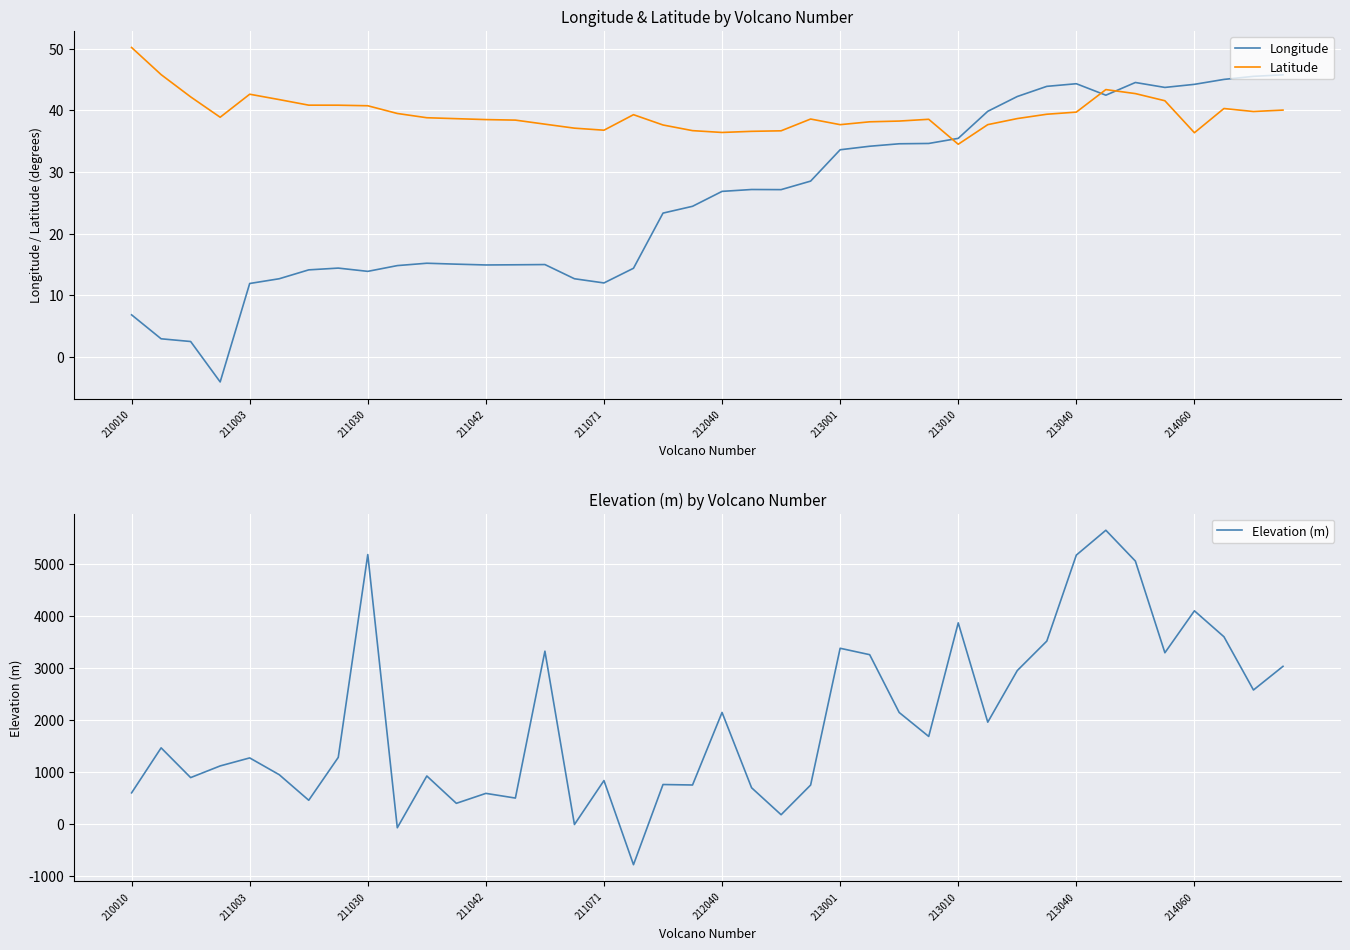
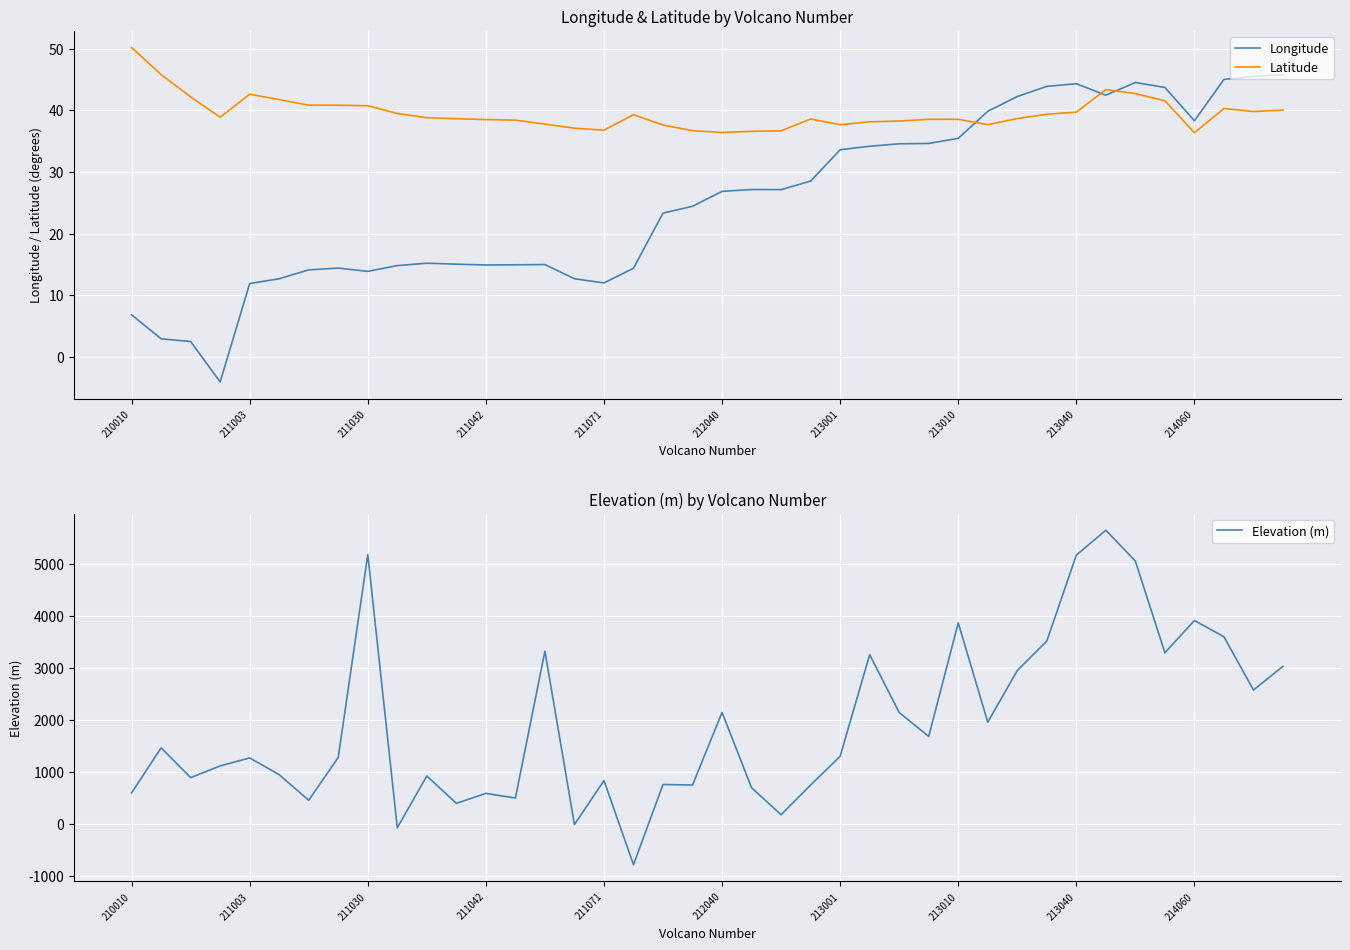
  {
    "Longitude & Latitude by Volcano Number": {
      "Longitude": {
        "210010": 7,
        "211003": 12,
        "211030": 14,
        "211042": 15,
        "211071": 12,
        "212040": 27,
        "213001": 34,
        "213010": 35,
        "213040": 44,
-       "214060": 44
+       "214060": 38
      },
      "Latitude": {
        "210010": 50,
        "211003": 43,
        "211030": 41,
        "211042": 38,
        "211071": 37,
        "212040": 36,
        "213001": 38,
-       "213010": 34,
+       "213010": 39,
        "213040": 40,
        "214060": 36
      }
    },
    "Elevation (m) by Volcano Number": {
      "210010": 600,
      "211003": 1300,
      "211030": 5200,
      "211042": 600,
      "211071": 800,
      "212040": 2100,
-     "213001": 3400,
+     "213001": 1300,
      "213010": 3900,
      "213040": 5200,
-     "214060": 4100
+     "214060": 3900
    }
  }
